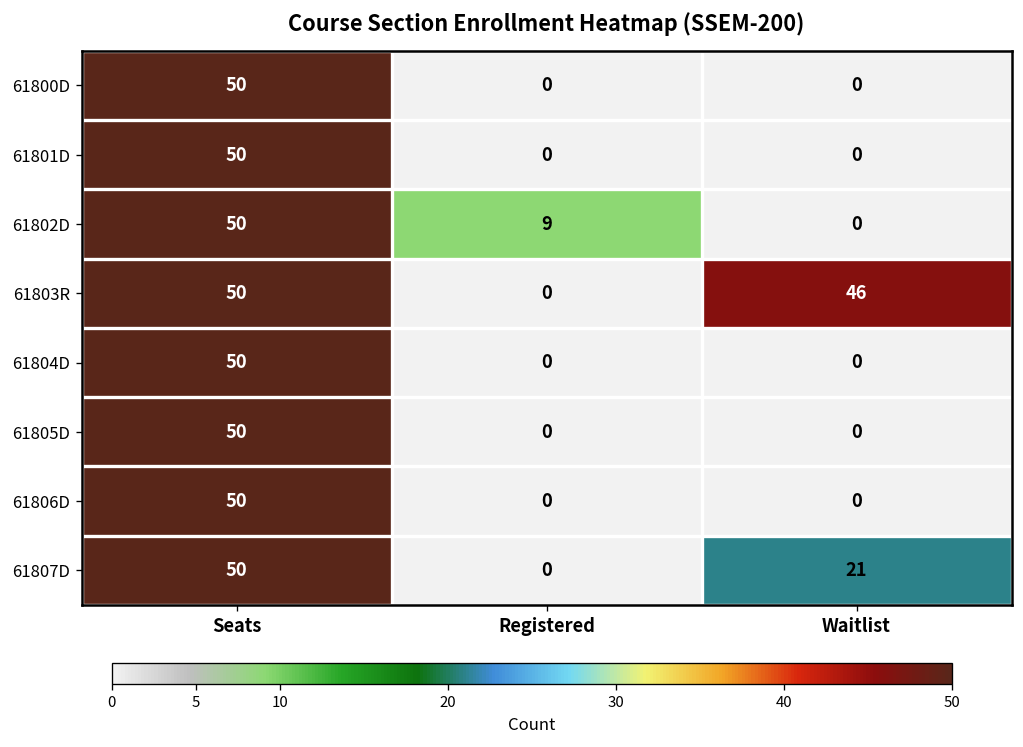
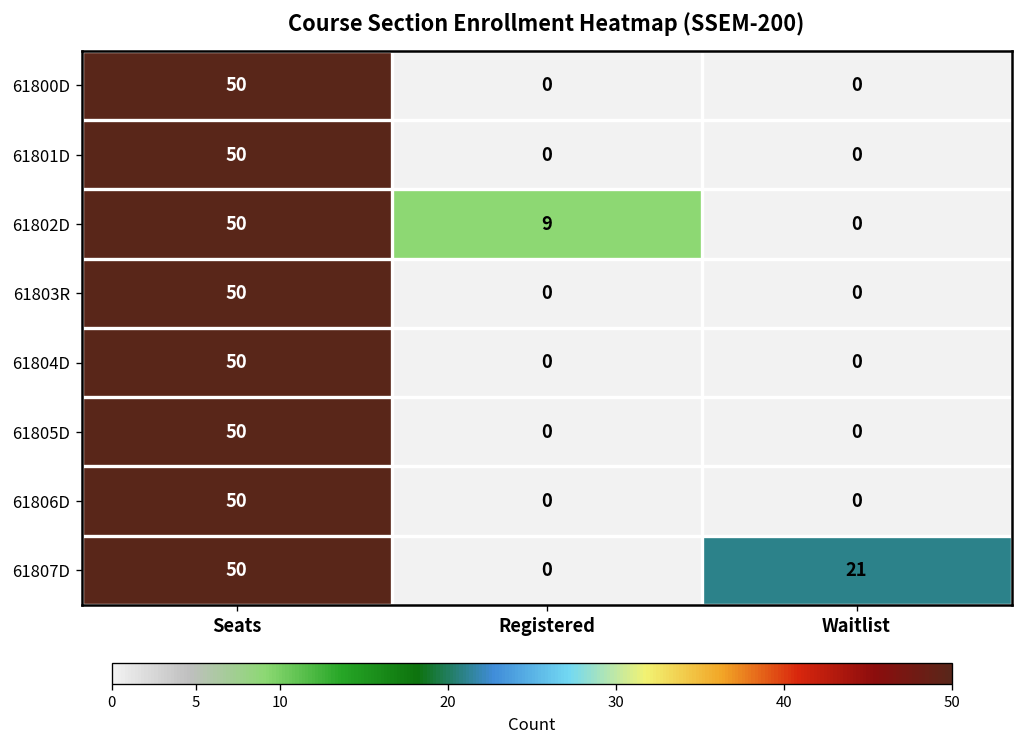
  {
    "61800D": {
      "Seats": 50,
      "Registered": 0,
      "Waitlist": 0
    },
    "61801D": {
      "Seats": 50,
      "Registered": 0,
      "Waitlist": 0
    },
    "61802D": {
      "Seats": 50,
      "Registered": 9,
      "Waitlist": 0
    },
    "61803R": {
      "Seats": 50,
      "Registered": 0,
-     "Waitlist": 46
+     "Waitlist": 0
    },
    "61804D": {
      "Seats": 50,
      "Registered": 0,
      "Waitlist": 0
    },
    "61805D": {
      "Seats": 50,
      "Registered": 0,
      "Waitlist": 0
    },
    "61806D": {
      "Seats": 50,
      "Registered": 0,
      "Waitlist": 0
    },
    "61807D": {
      "Seats": 50,
      "Registered": 0,
      "Waitlist": 21
    }
  }
